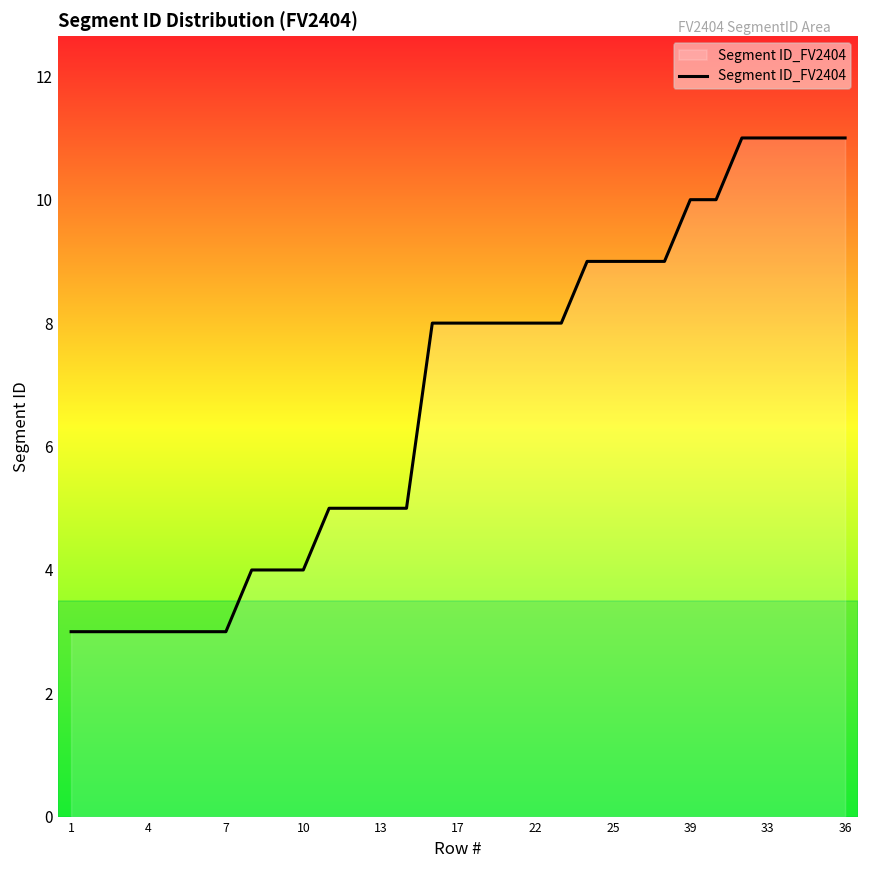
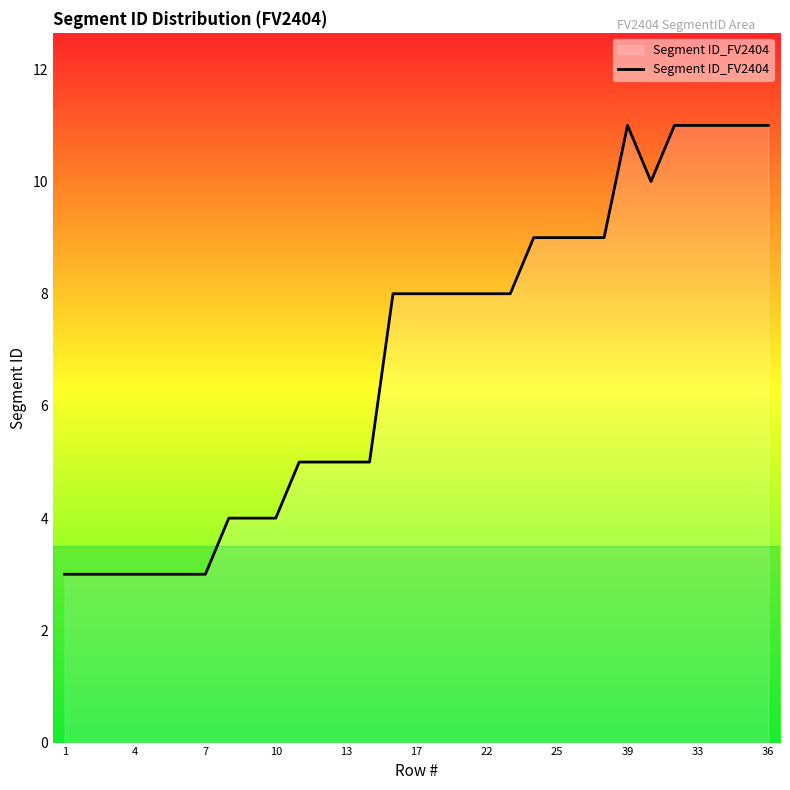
  {
-   "39": 10,
+   "39": 11,
    "33": 11,
    "36": 11
  }
